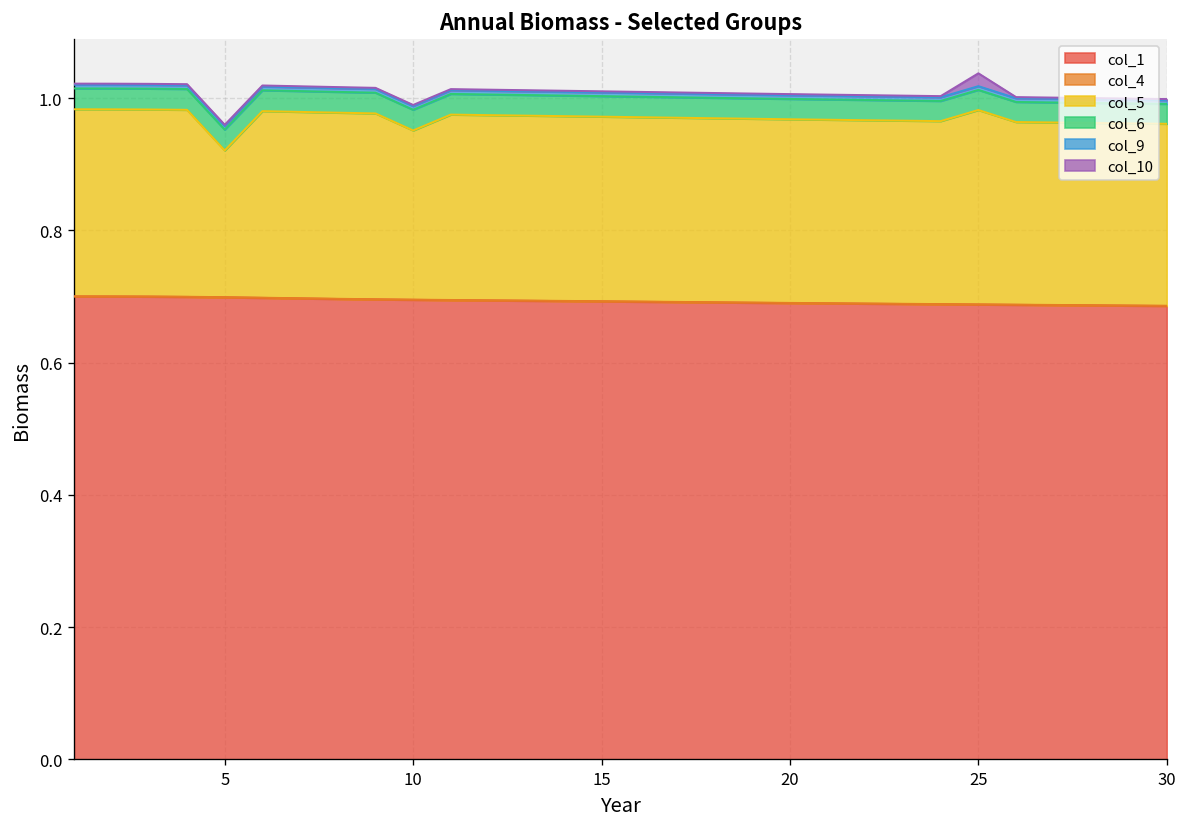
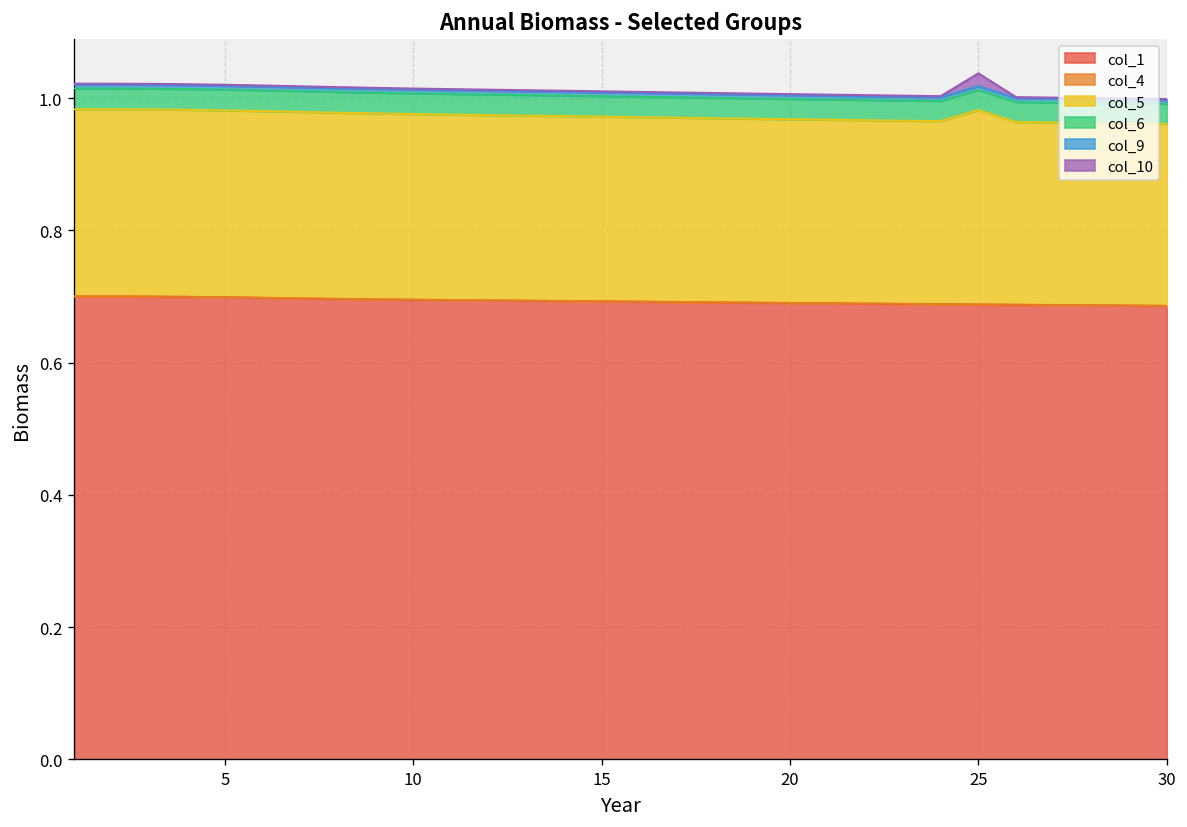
  {
    "col_5": {
-     "5": 0.22,
-     "10": 0.26,
+     "5": 0.28,
+     "10": 0.28,
      "15": 0.28,
      "20": 0.28,
      "25": 0.29,
      "30": 0.28
    },
    "col_6": {
      "5": 0.03,
      "10": 0.03,
      "15": 0.03,
      "20": 0.03,
      "25": 0.03,
      "30": 0.03
    },
    "col_9": {
      "25": 0.01
    },
    "col_10": {
      "25": 0.02
    }
  }
